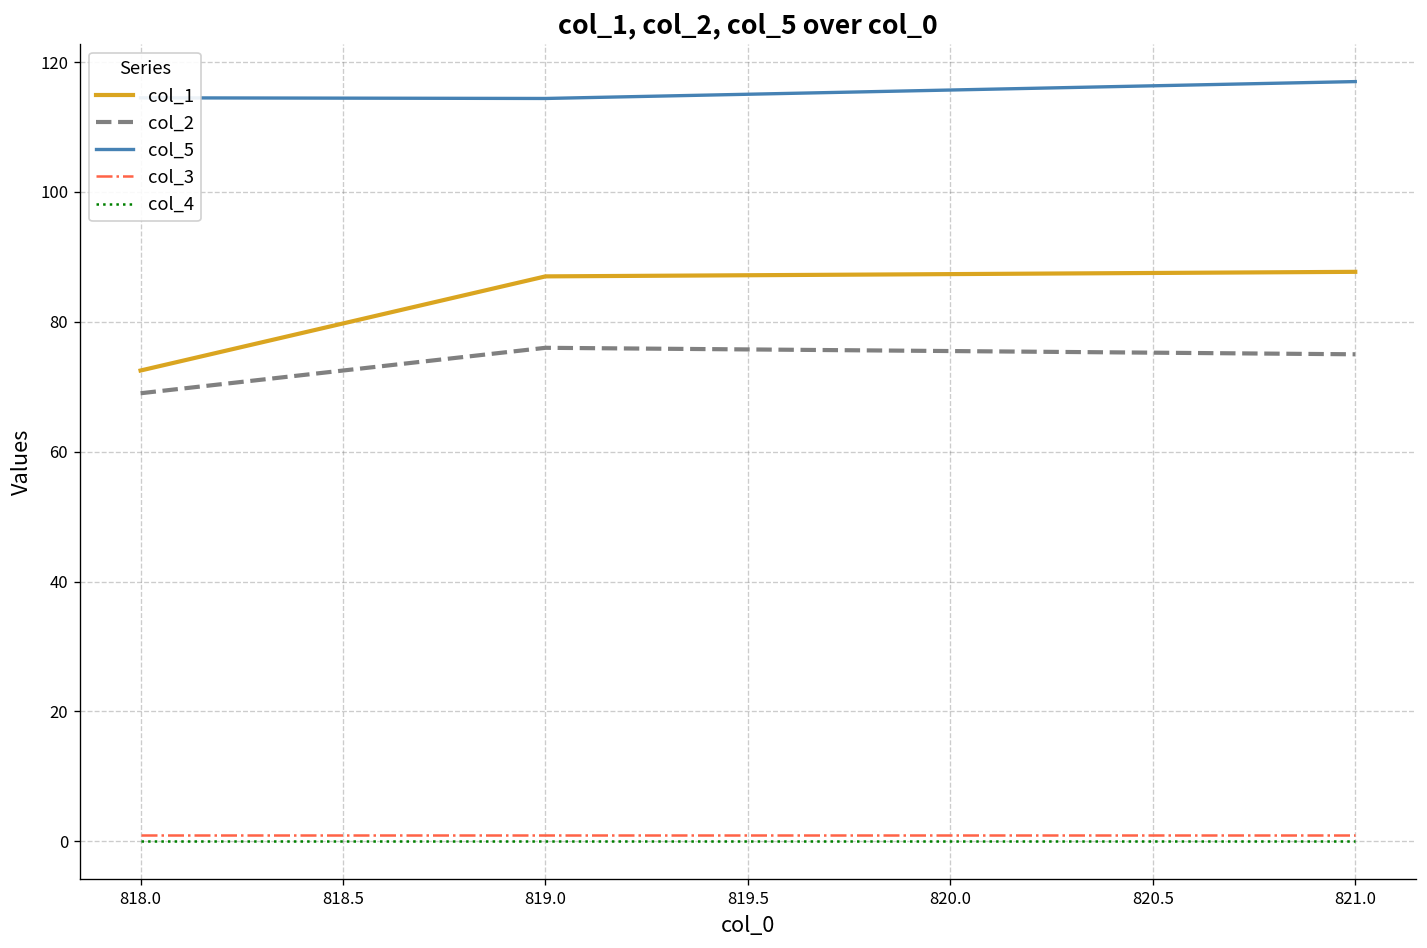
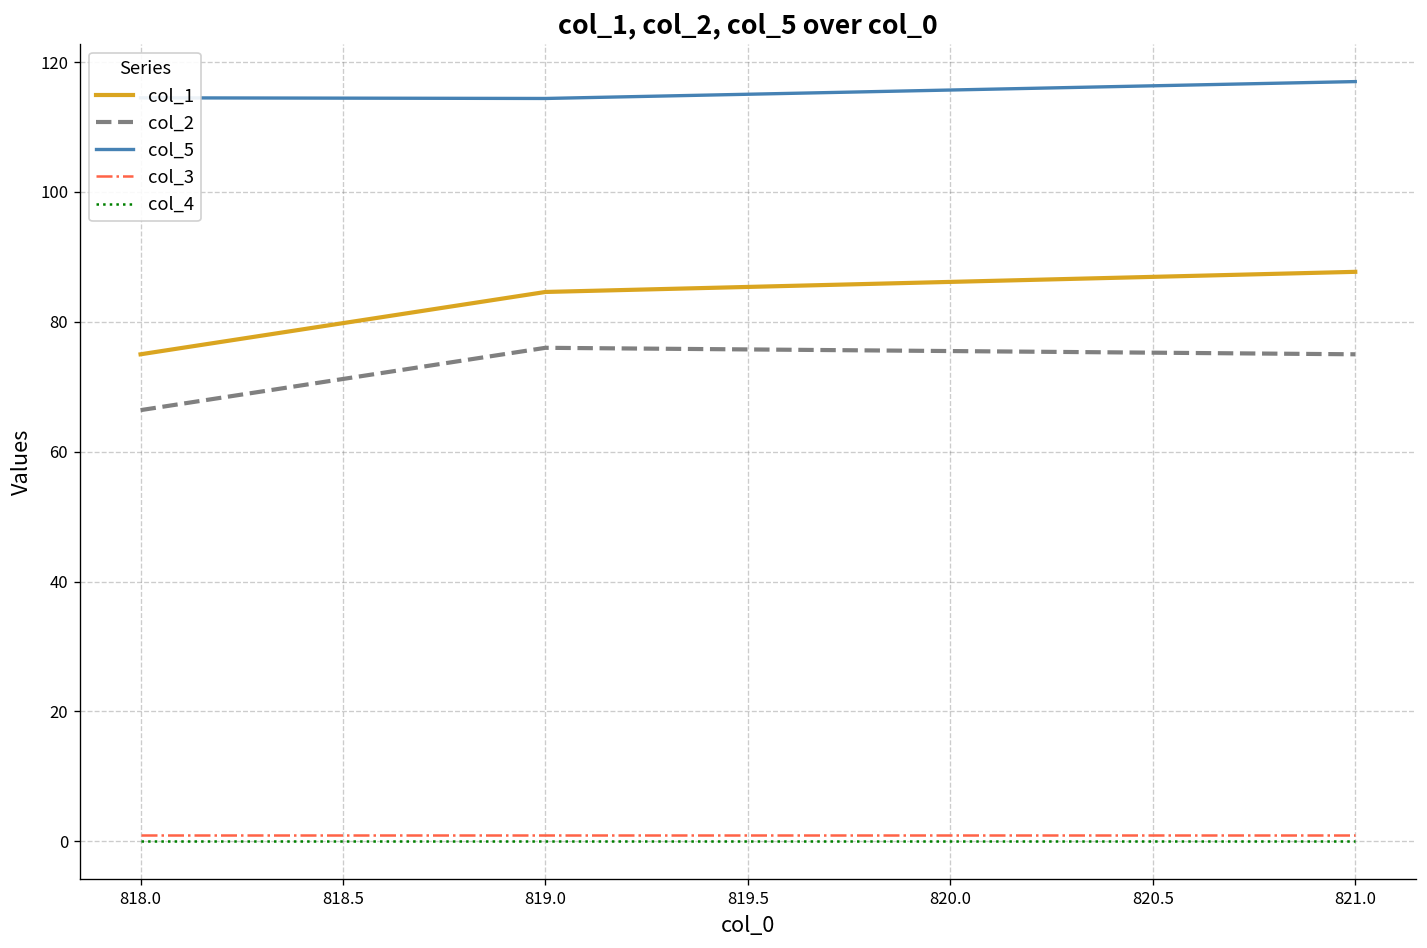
  {
    "col_1": {
-     "818.0": 73,
-     "819.0": 87,
+     "818.0": 75,
+     "819.0": 85,
      "821.0": 88
    },
    "col_2": {
-     "818.0": 69,
+     "818.0": 66,
      "819.0": 76,
      "821.0": 75
    },
    "col_5": {
      "819.0": 114,
      "821.0": 117
    },
    "col_3": {
      "818.0": 1,
      "819.0": 1,
      "821.0": 1
    },
    "col_4": {
      "818.0": 0,
      "819.0": 0,
      "821.0": 0
    }
  }
